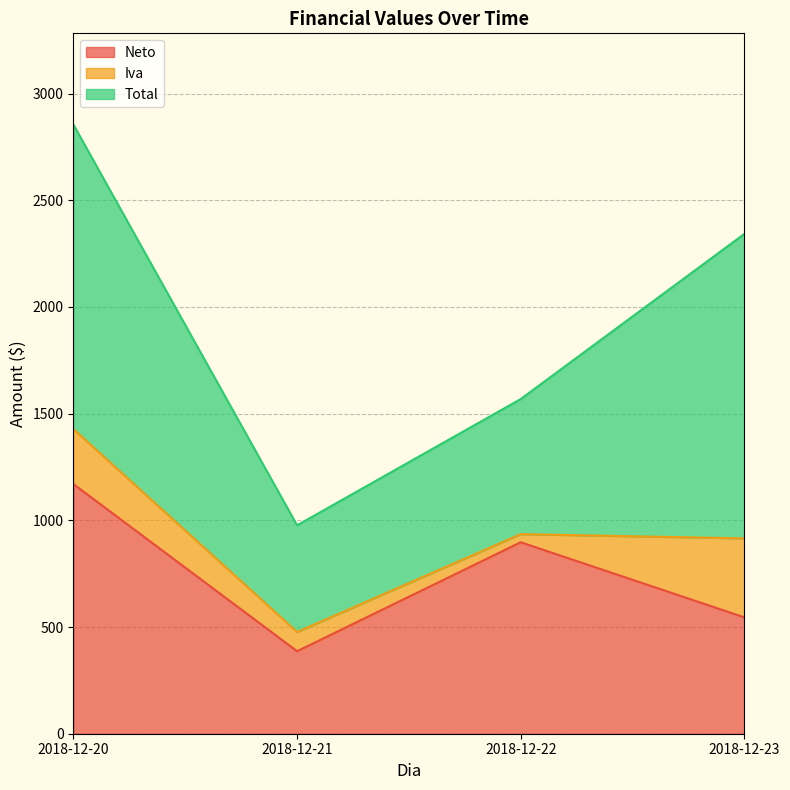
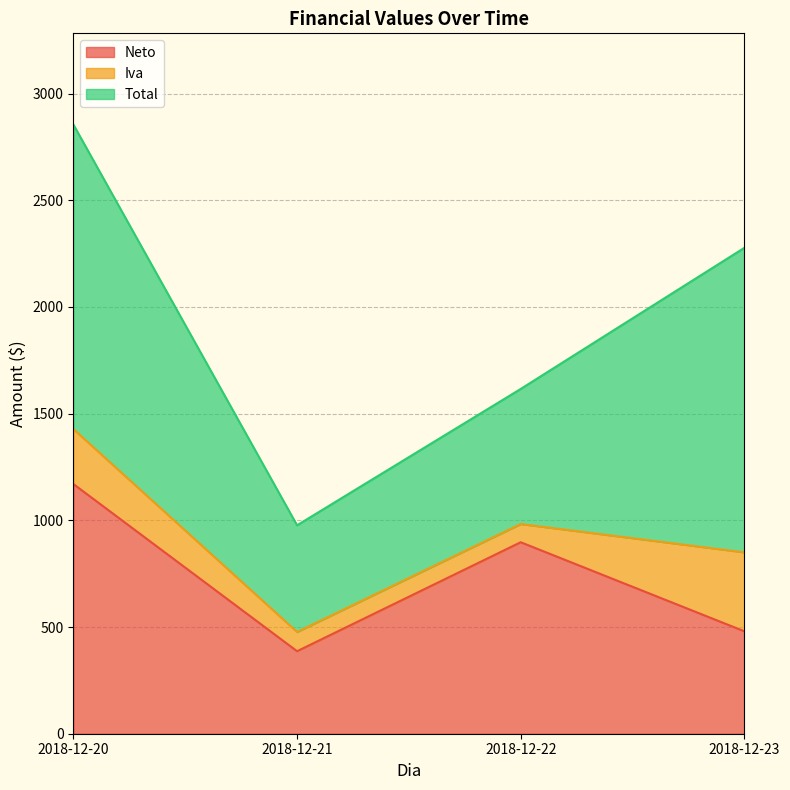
  {
    "Neto": {
      "2018-12-20": 1170,
      "2018-12-21": 390,
      "2018-12-22": 900,
-     "2018-12-23": 550
+     "2018-12-23": 480
    },
    "Iva": {
      "2018-12-20": 260,
      "2018-12-21": 90,
-     "2018-12-22": 40,
+     "2018-12-22": 90,
      "2018-12-23": 370
    },
    "Total": {
      "2018-12-20": 1430,
      "2018-12-21": 500,
      "2018-12-22": 630,
      "2018-12-23": 1430
    }
  }
